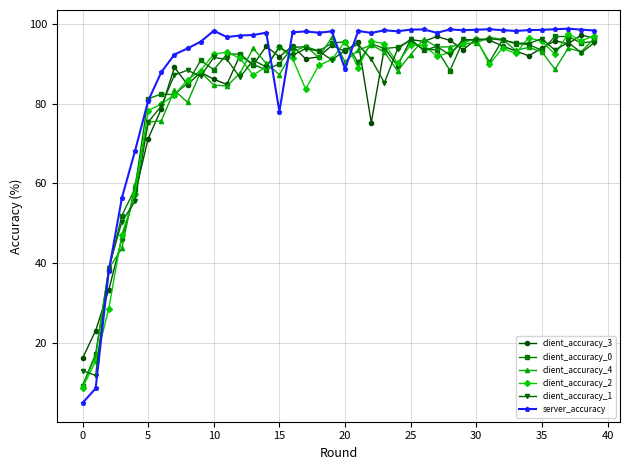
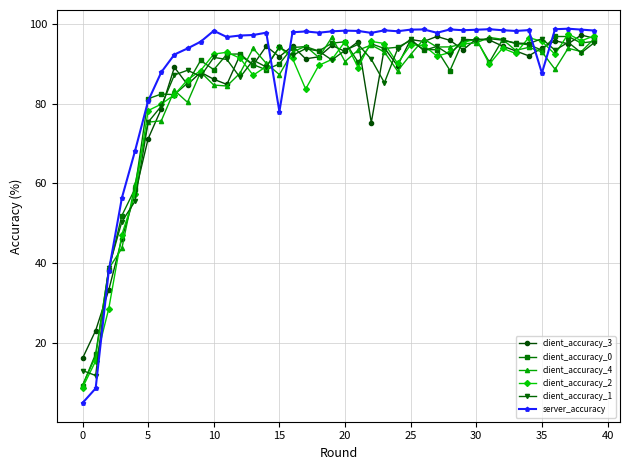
  {
    "server_accuracy": {
      "0": 5,
      "10": 98,
      "15": 78,
-     "20": 89,
+     "20": 98,
      "25": 99,
      "30": 99,
-     "35": 98
+     "35": 88
    }
  }
